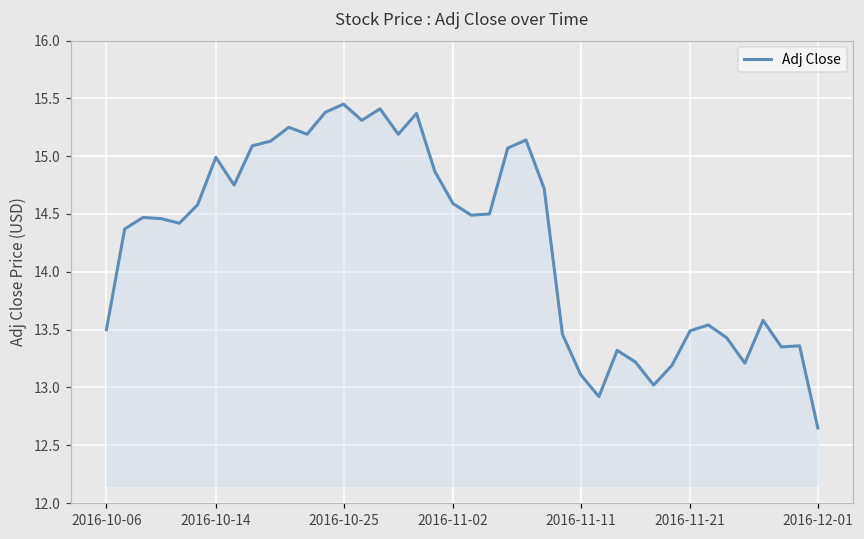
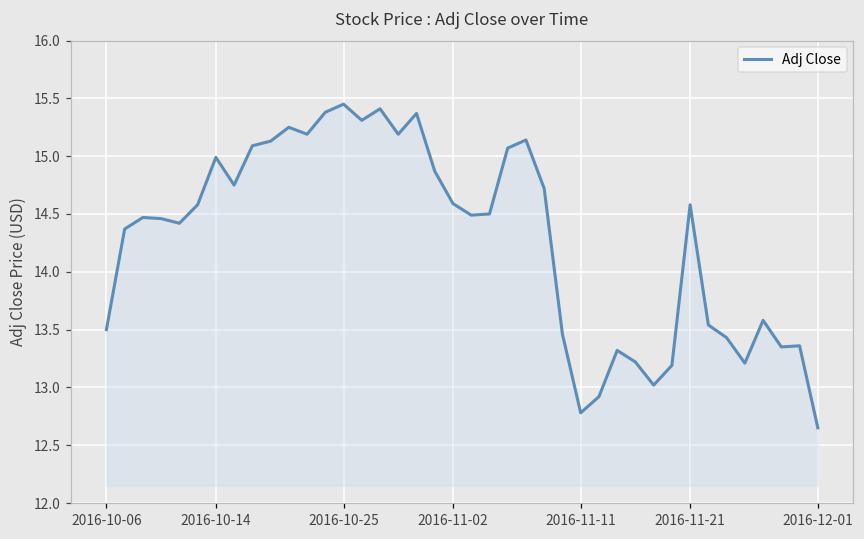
  {
    "2016-10-06": 13.50,
    "2016-10-14": 14.99,
    "2016-10-25": 15.45,
    "2016-11-02": 14.59,
-   "2016-11-11": 13.11,
-   "2016-11-21": 13.49,
+   "2016-11-11": 12.78,
+   "2016-11-21": 14.58,
    "2016-12-01": 12.65
  }
